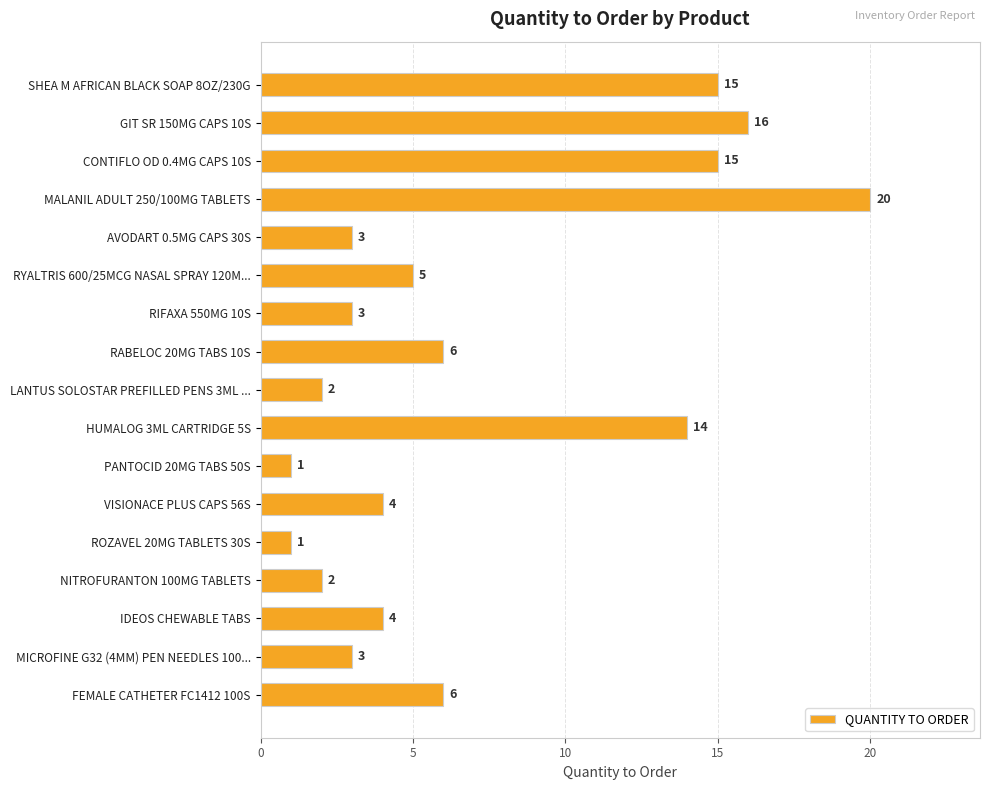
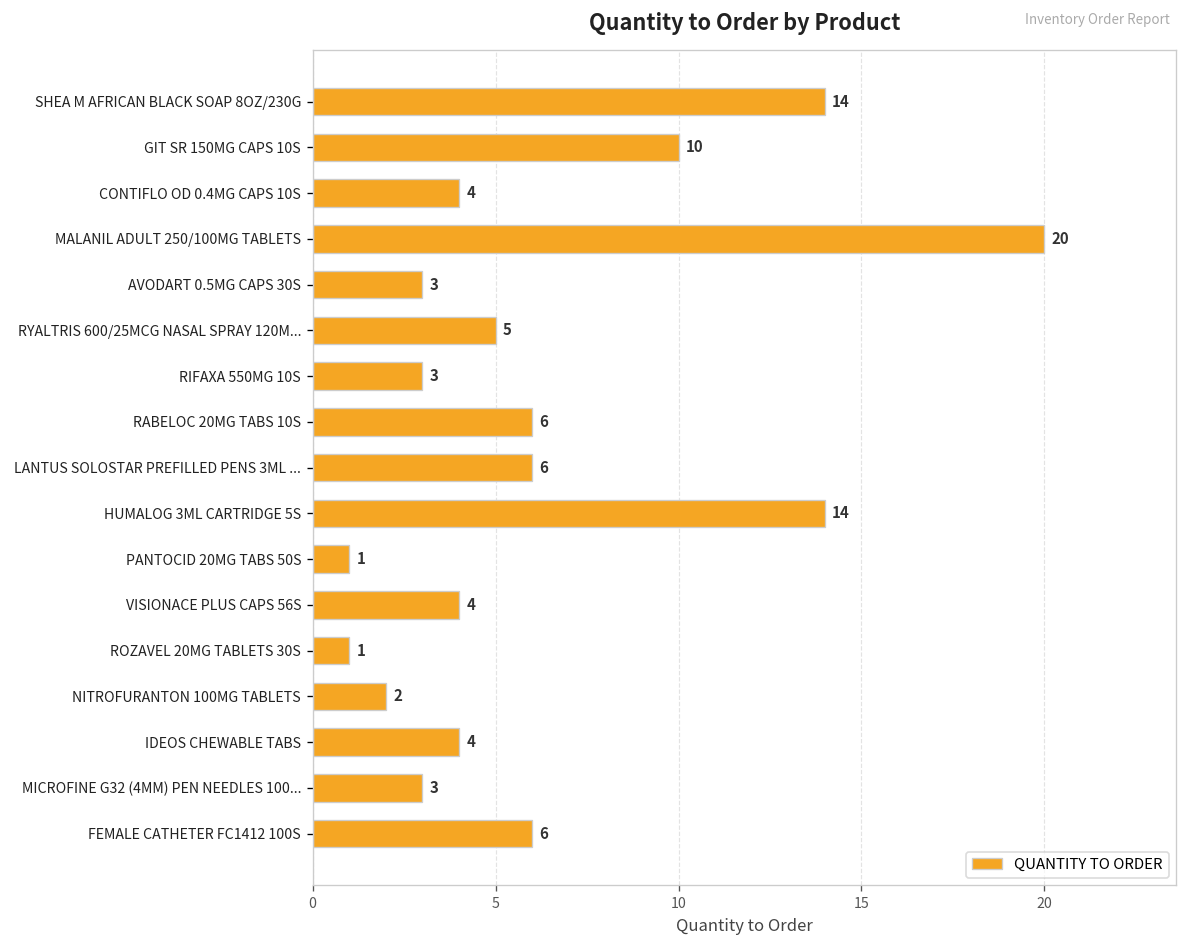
  {
-   "SHEA M AFRICAN BLACK SOAP 8OZ/230G": 15,
-   "GIT SR 150MG CAPS 10S": 16,
-   "CONTIFLO OD 0.4MG CAPS 10S": 15,
+   "SHEA M AFRICAN BLACK SOAP 8OZ/230G": 14,
+   "GIT SR 150MG CAPS 10S": 10,
+   "CONTIFLO OD 0.4MG CAPS 10S": 4,
    "MALANIL ADULT 250/100MG TABLETS": 20,
    "AVODART 0.5MG CAPS 30S": 3,
    "RYALTRIS 600/25MCG NASAL SPRAY 120M...": 5,
    "RIFAXA 550MG 10S": 3,
    "RABELOC 20MG TABS 10S": 6,
-   "LANTUS SOLOSTAR PREFILLED PENS 3ML ...": 2,
+   "LANTUS SOLOSTAR PREFILLED PENS 3ML ...": 6,
    "HUMALOG 3ML CARTRIDGE 5S": 14,
    "PANTOCID 20MG TABS 50S": 1,
    "VISIONACE PLUS CAPS 56S": 4,
    "ROZAVEL 20MG TABLETS 30S": 1,
    "NITROFURANTON 100MG TABLETS": 2,
    "IDEOS CHEWABLE TABS": 4,
    "MICROFINE G32 (4MM) PEN NEEDLES 100...": 3,
    "FEMALE CATHETER FC1412 100S": 6
  }
